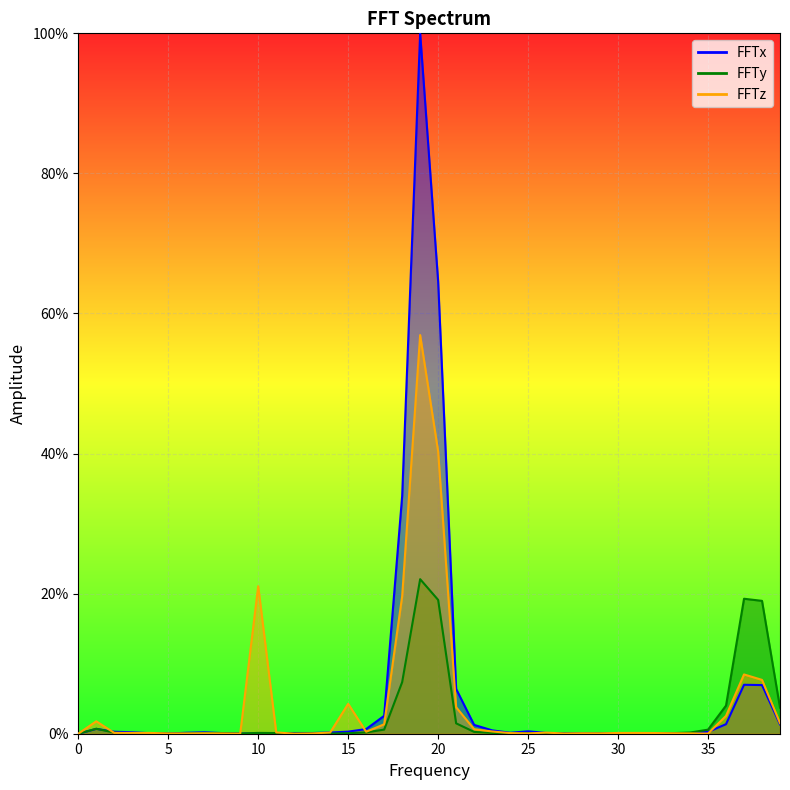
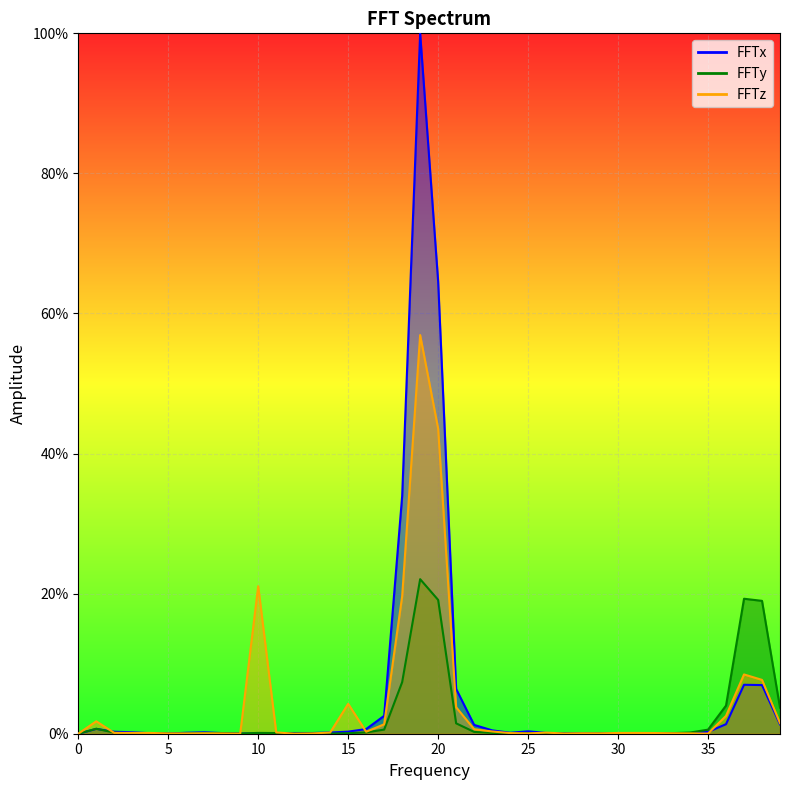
  {
    "FFTx": {
      "20": "65%"
    },
    "FFTy": {
      "20": "19%"
    },
    "FFTz": {
      "10": "21%",
      "15": "4%",
-     "20": "40%"
+     "20": "44%"
    }
  }
